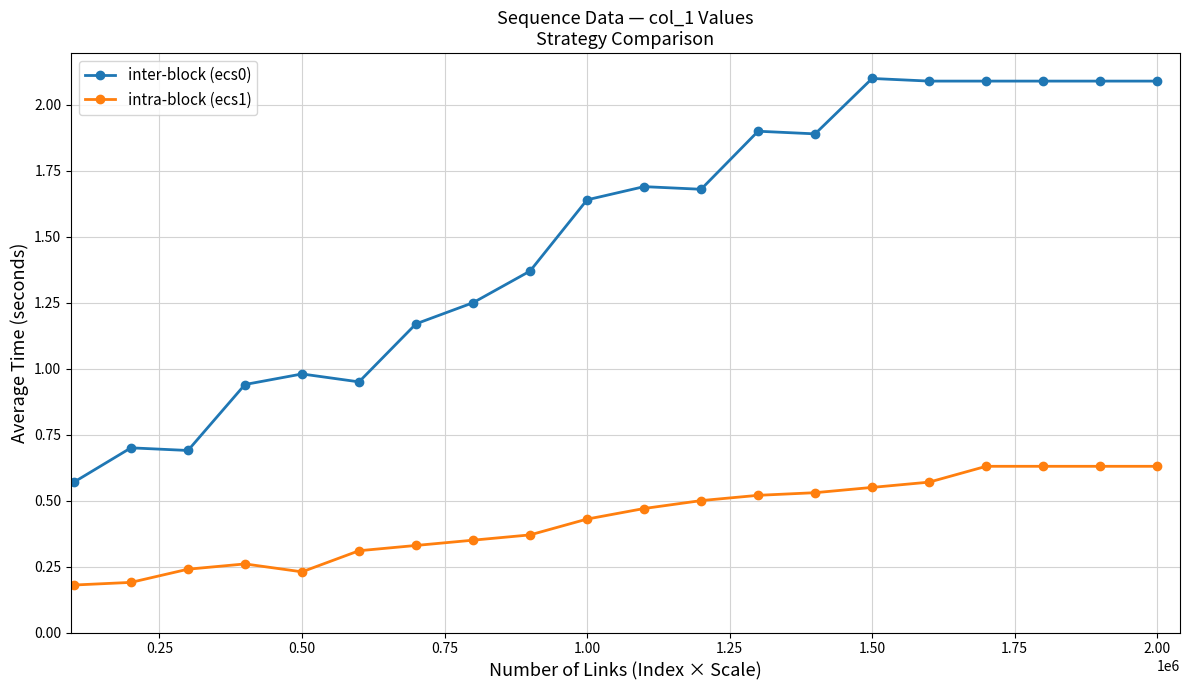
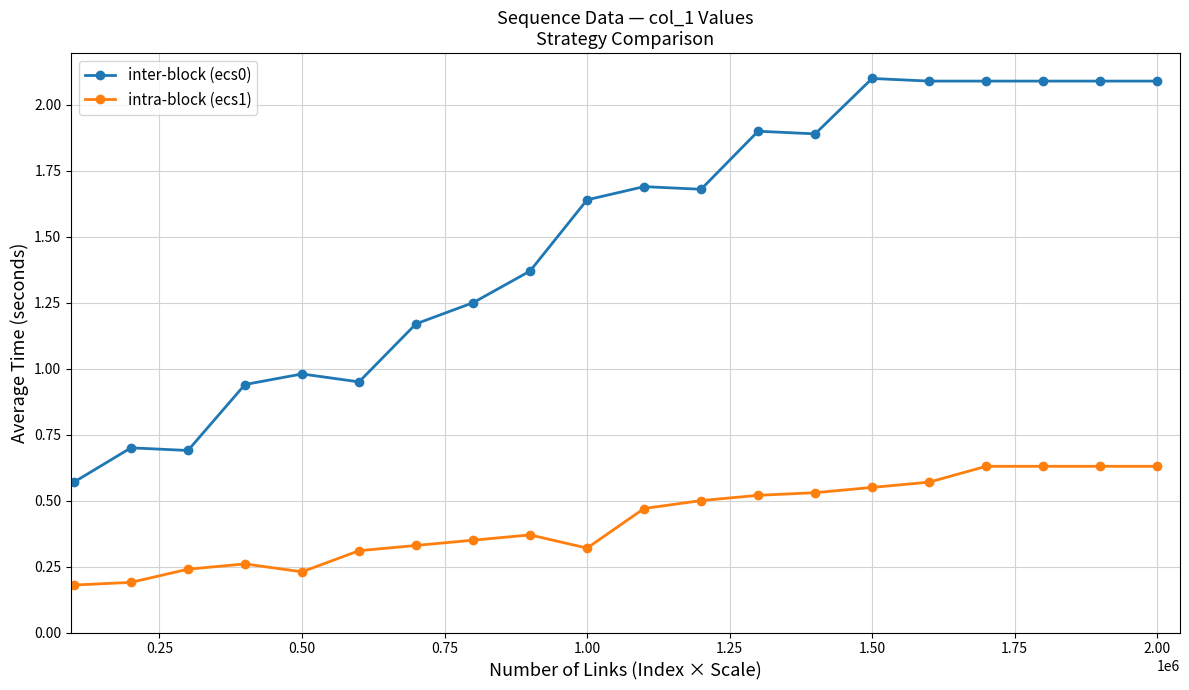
  {
    "inter-block (ecs0)": {
      "0.50": 0.98,
      "1.00": 1.64,
      "1.50": 2.10,
      "2.00": 2.09
    },
    "intra-block (ecs1)": {
      "0.50": 0.23,
-     "1.00": 0.43,
+     "1.00": 0.32,
      "1.50": 0.55,
      "2.00": 0.63
    }
  }
